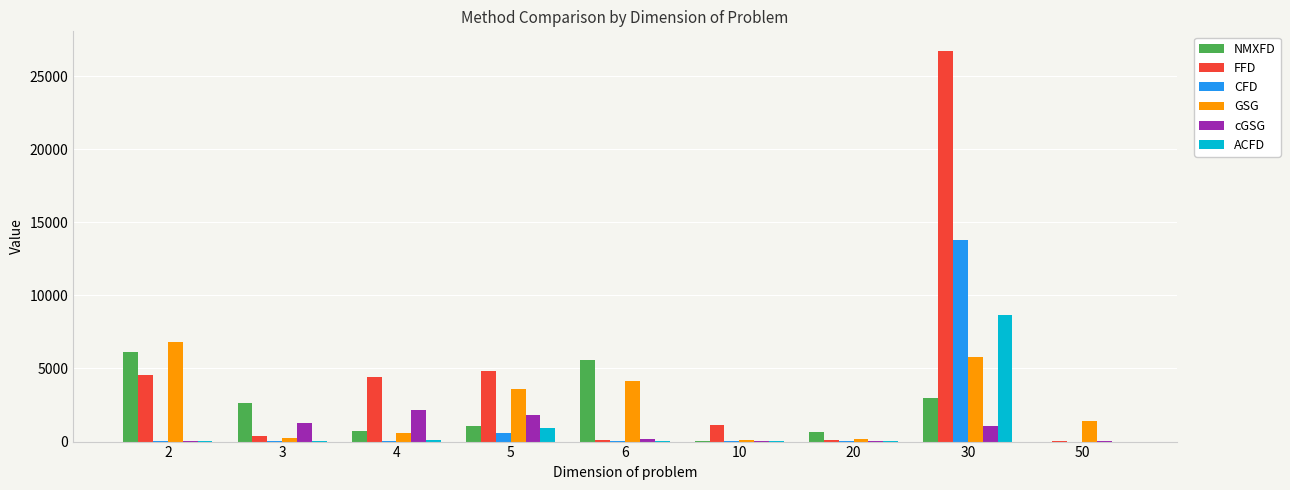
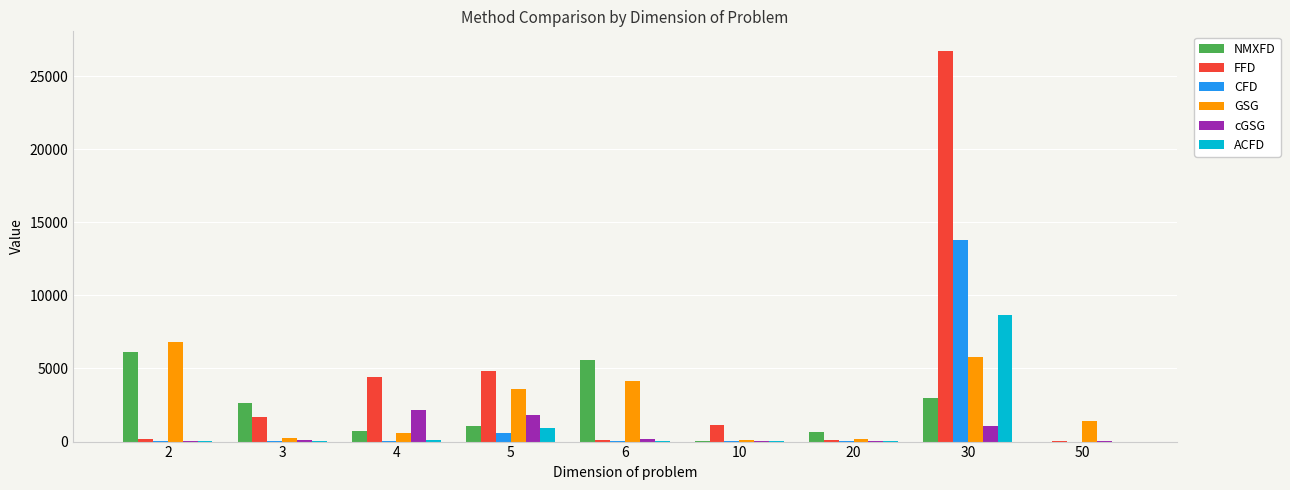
  {
    "NMXFD": {
      "2": 6100,
      "3": 2700,
      "4": 700,
      "5": 1000,
      "6": 5600,
      "20": 700,
      "30": 3000
    },
    "FFD": {
-     "2": 4600,
-     "3": 400,
+     "2": 200,
+     "3": 1700,
      "4": 4400,
      "5": 4900,
      "10": 1100,
      "30": 26700
    },
    "GSG": {
      "2": 6800,
      "3": 300,
      "4": 600,
      "5": 3600,
      "6": 4100,
      "30": 5800,
      "50": 1400
    },
    "cGSG": {
-     "3": 1300,
+     "3": 100,
      "4": 2200,
      "5": 1800,
      "30": 1000
    }
  }
